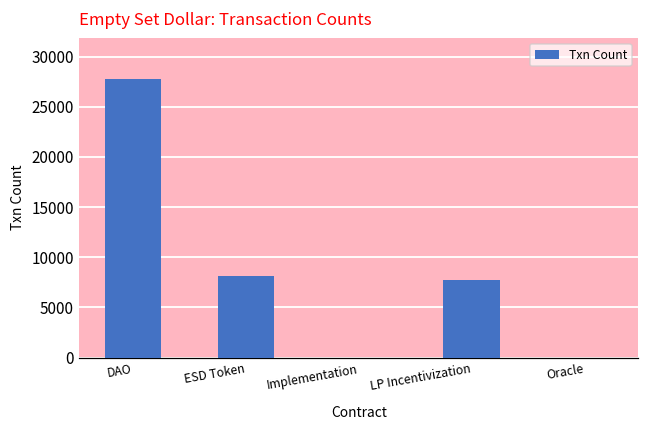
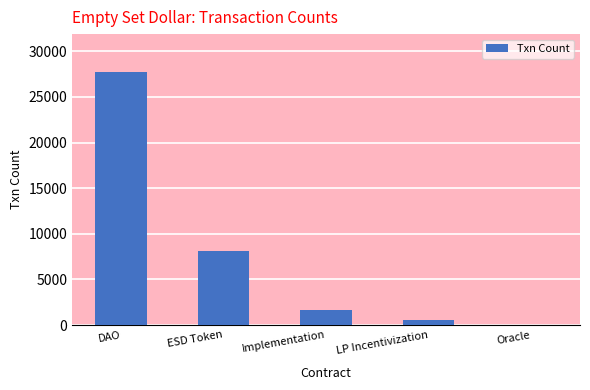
  {
    "DAO": 28000,
    "ESD Token": 8000,
-   "Implementation": 0,
-   "LP Incentivization": 8000,
+   "Implementation": 2000,
+   "LP Incentivization": 1000,
    "Oracle": 0
  }
